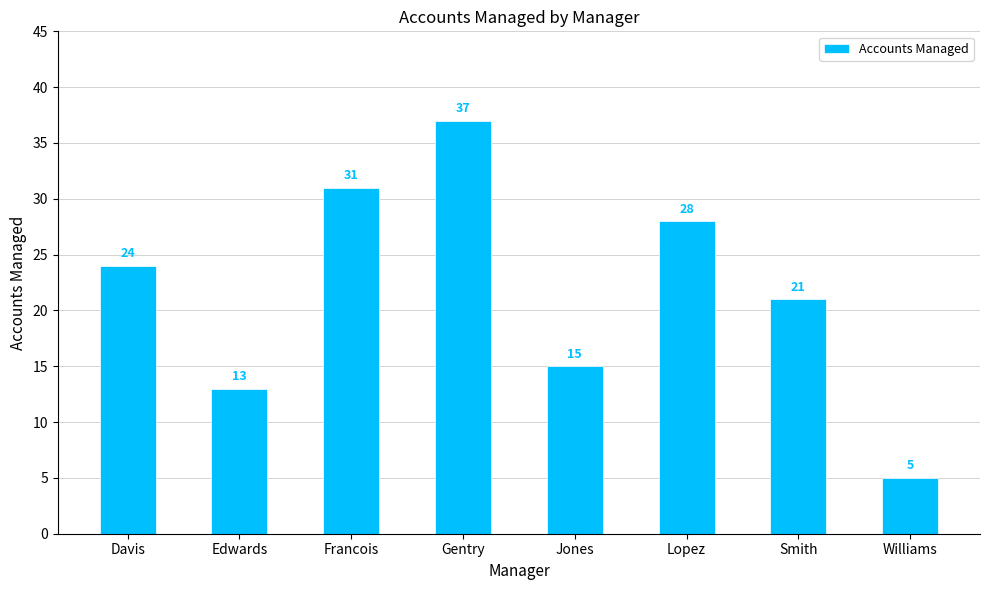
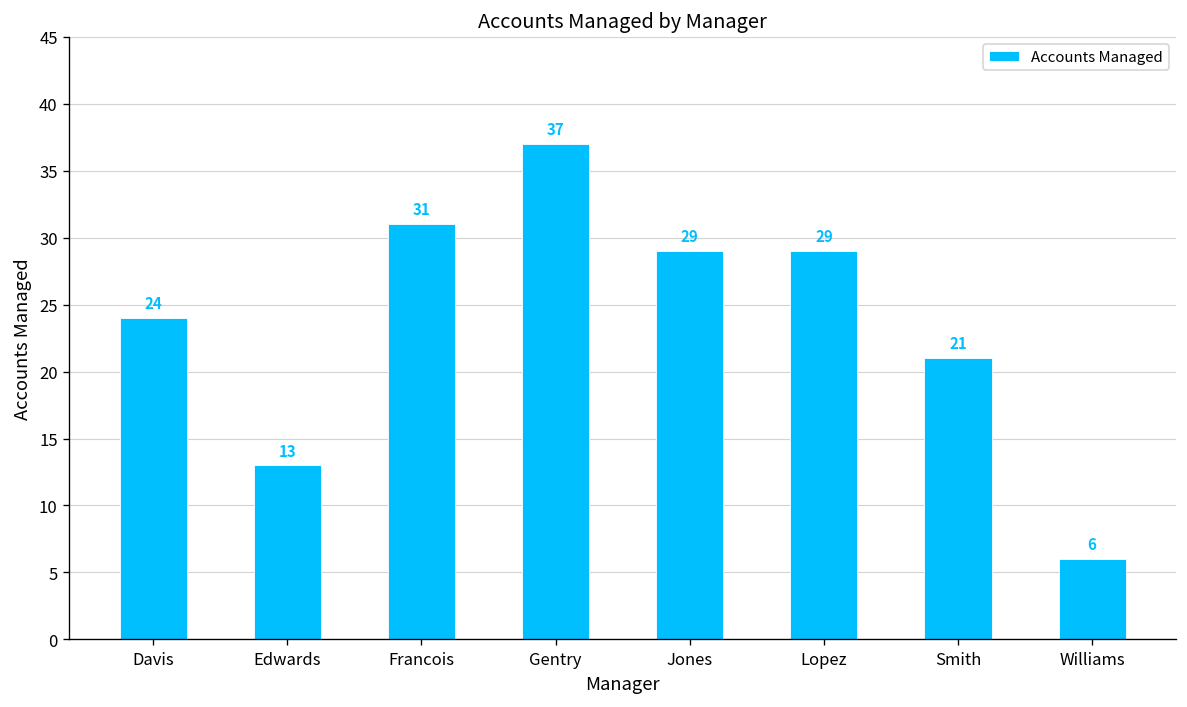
  {
    "Davis": 24,
    "Edwards": 13,
    "Francois": 31,
    "Gentry": 37,
-   "Jones": 15,
-   "Lopez": 28,
+   "Jones": 29,
+   "Lopez": 29,
    "Smith": 21,
-   "Williams": 5
+   "Williams": 6
  }
